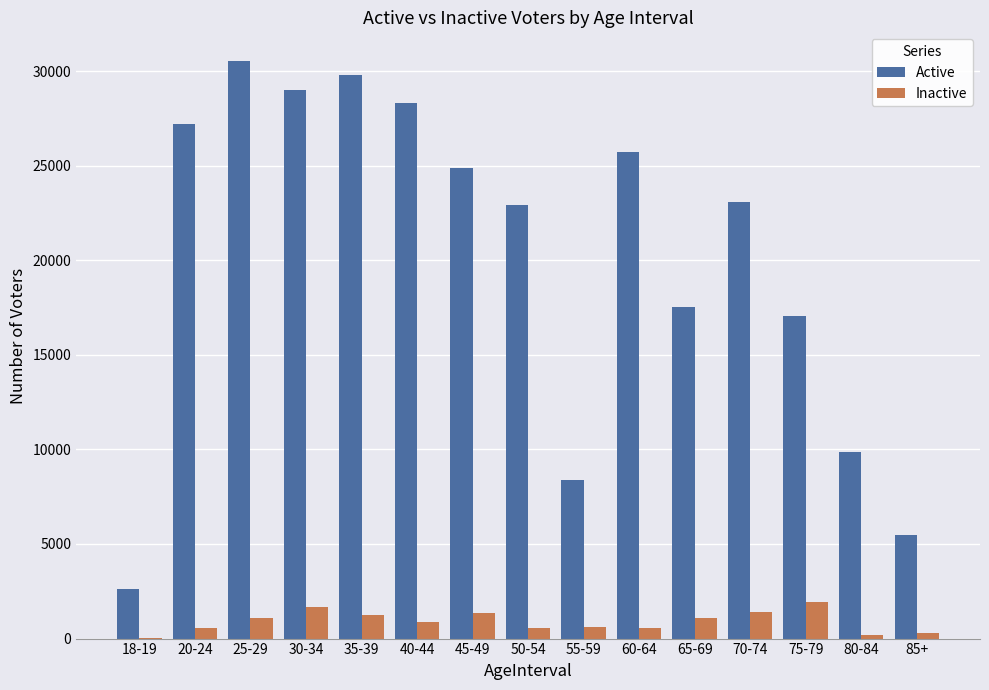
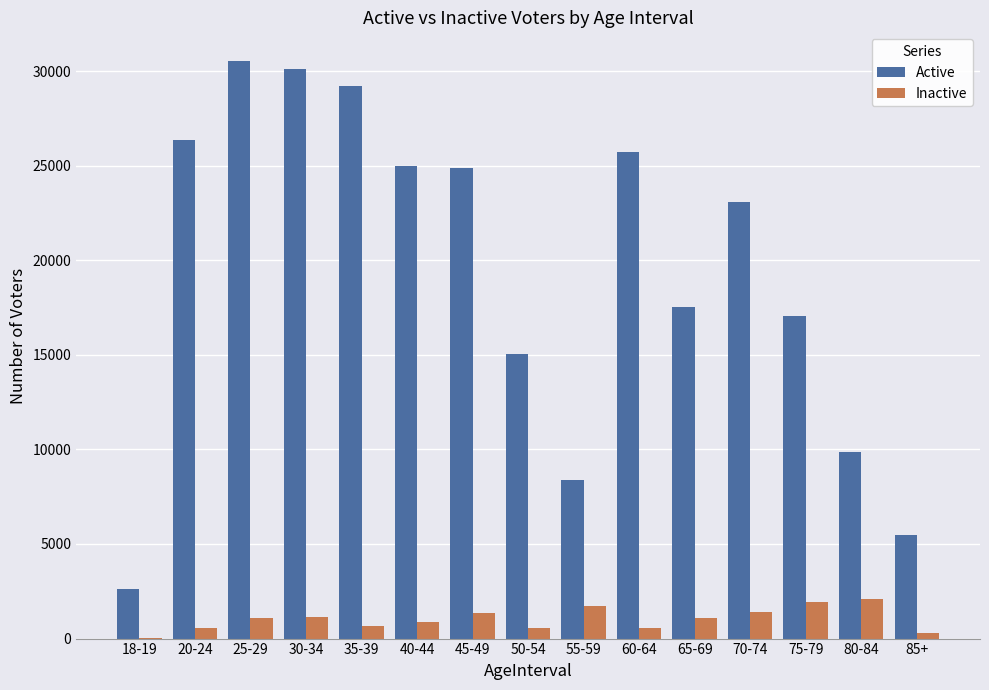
  {
    "Active": {
      "18-19": 2600,
-     "20-24": 27200,
+     "20-24": 26400,
      "25-29": 30500,
-     "30-34": 29000,
-     "35-39": 29800,
-     "40-44": 28300,
+     "30-34": 30100,
+     "35-39": 29200,
+     "40-44": 25000,
      "45-49": 24900,
-     "50-54": 22900,
+     "50-54": 15000,
      "55-59": 8400,
      "60-64": 25700,
      "65-69": 17500,
      "70-74": 23100,
      "75-79": 17000,
      "80-84": 9900,
      "85+": 5500
    },
    "Inactive": {
      "20-24": 600,
      "25-29": 1100,
-     "30-34": 1700,
-     "35-39": 1200,
+     "30-34": 1100,
+     "35-39": 700,
      "40-44": 900,
      "45-49": 1300,
      "50-54": 600,
-     "55-59": 600,
+     "55-59": 1700,
      "60-64": 600,
      "65-69": 1100,
      "70-74": 1400,
      "75-79": 1900,
-     "80-84": 200,
+     "80-84": 2100,
      "85+": 300
    }
  }
